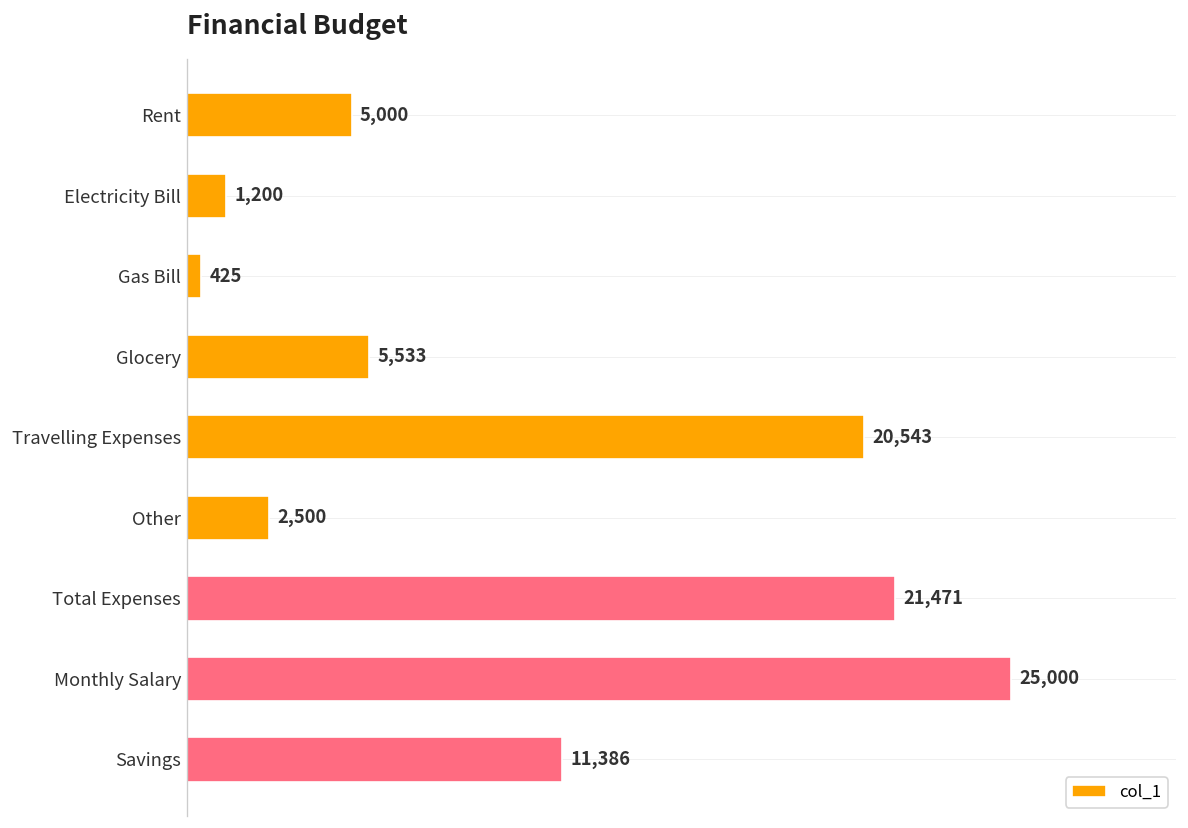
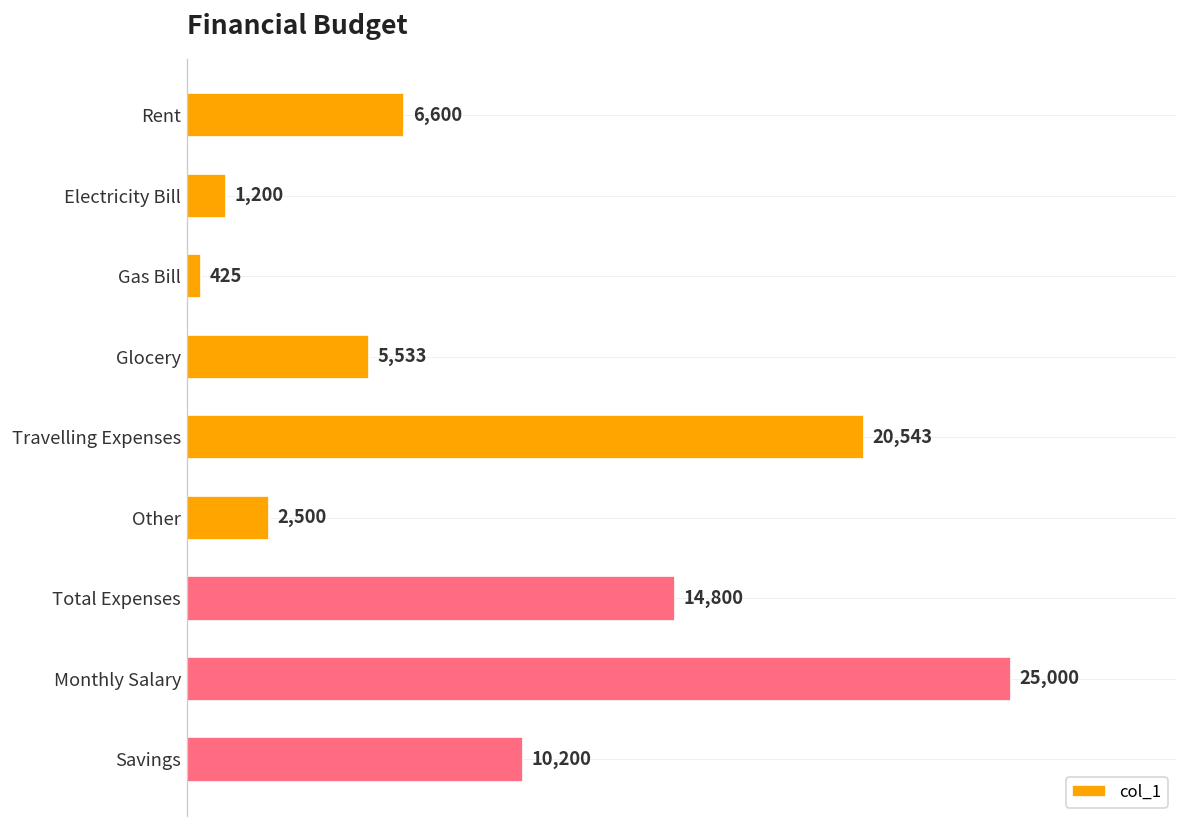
  {
-   "Rent": "5,000",
+   "Rent": "6,600",
    "Electricity Bill": "1,200",
    "Gas Bill": "425",
    "Glocery": "5,533",
    "Travelling Expenses": "20,543",
    "Other": "2,500",
-   "Total Expenses": "21,471",
+   "Total Expenses": "14,800",
    "Monthly Salary": "25,000",
-   "Savings": "11,386"
+   "Savings": "10,200"
  }
